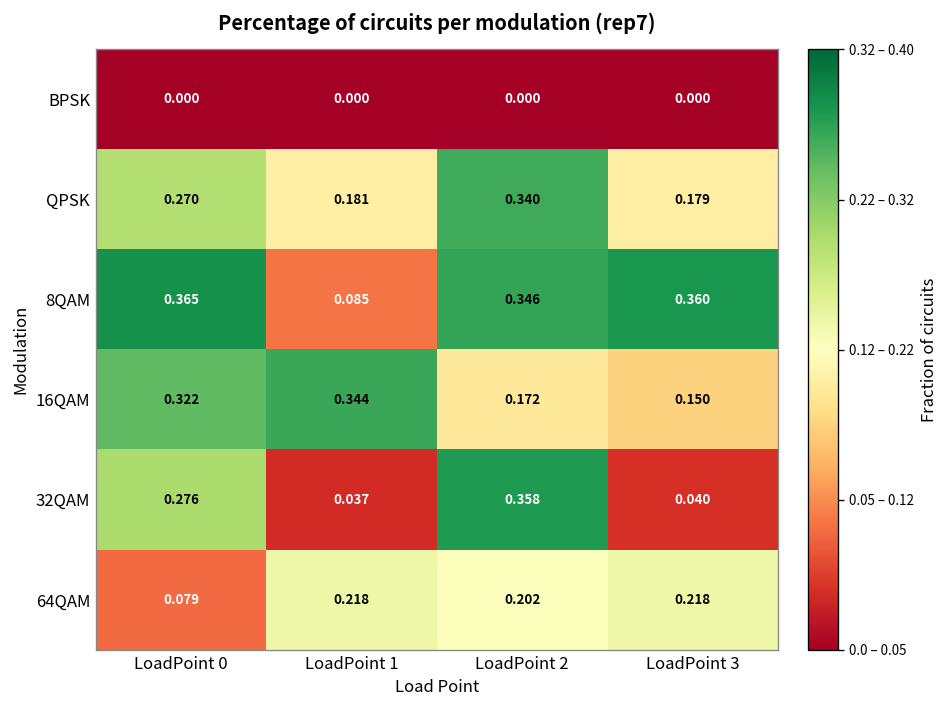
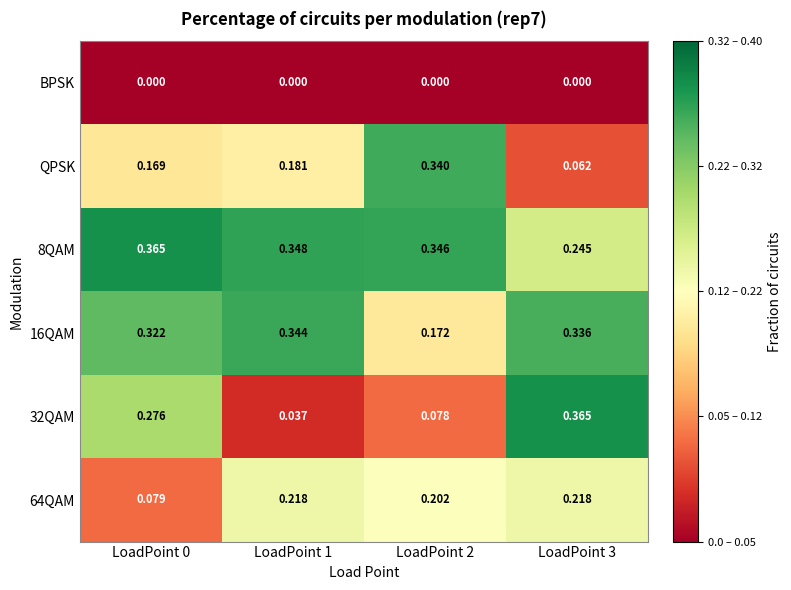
  {
    "BPSK": {
      "LoadPoint 0": 0.000,
      "LoadPoint 1": 0.000,
      "LoadPoint 2": 0.000,
      "LoadPoint 3": 0.000
    },
    "QPSK": {
-     "LoadPoint 0": 0.270,
+     "LoadPoint 0": 0.169,
      "LoadPoint 1": 0.181,
      "LoadPoint 2": 0.340,
-     "LoadPoint 3": 0.179
+     "LoadPoint 3": 0.062
    },
    "8QAM": {
      "LoadPoint 0": 0.365,
-     "LoadPoint 1": 0.085,
+     "LoadPoint 1": 0.348,
      "LoadPoint 2": 0.346,
-     "LoadPoint 3": 0.360
+     "LoadPoint 3": 0.245
    },
    "16QAM": {
      "LoadPoint 0": 0.322,
      "LoadPoint 1": 0.344,
      "LoadPoint 2": 0.172,
-     "LoadPoint 3": 0.150
+     "LoadPoint 3": 0.336
    },
    "32QAM": {
      "LoadPoint 0": 0.276,
      "LoadPoint 1": 0.037,
-     "LoadPoint 2": 0.358,
-     "LoadPoint 3": 0.040
+     "LoadPoint 2": 0.078,
+     "LoadPoint 3": 0.365
    },
    "64QAM": {
      "LoadPoint 0": 0.079,
      "LoadPoint 1": 0.218,
      "LoadPoint 2": 0.202,
      "LoadPoint 3": 0.218
    }
  }
